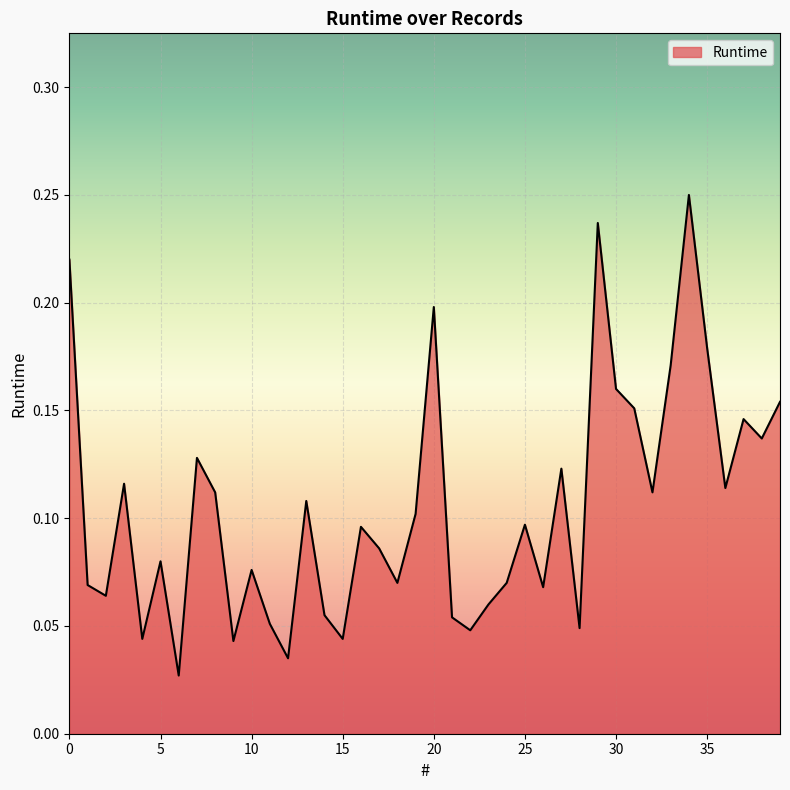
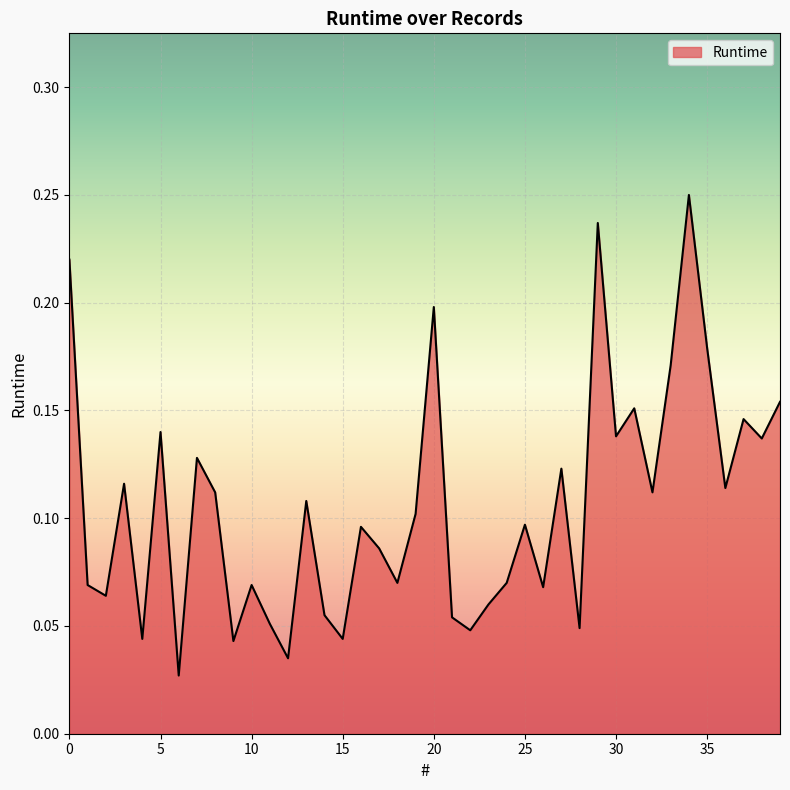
  {
    "0": 0.220,
-   "5": 0.08,
-   "10": 0.076,
+   "5": 0.14,
+   "10": 0.069,
    "15": 0.044,
    "20": 0.198,
    "25": 0.097,
-   "30": 0.160,
+   "30": 0.138,
    "35": 0.179
  }
